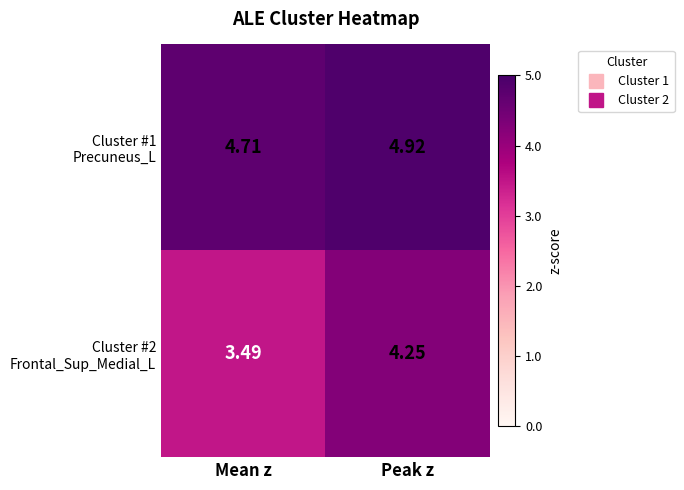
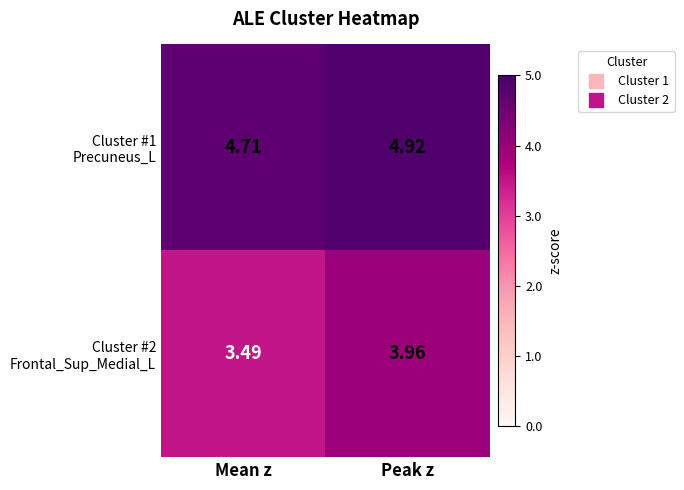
  {
    "Cluster #1 Precuneus_L": {
      "Mean z": 4.71,
      "Peak z": 4.92
    },
    "Cluster #2 Frontal_Sup_Medial_L": {
      "Mean z": 3.49,
-     "Peak z": 4.25
+     "Peak z": 3.96
    }
  }
